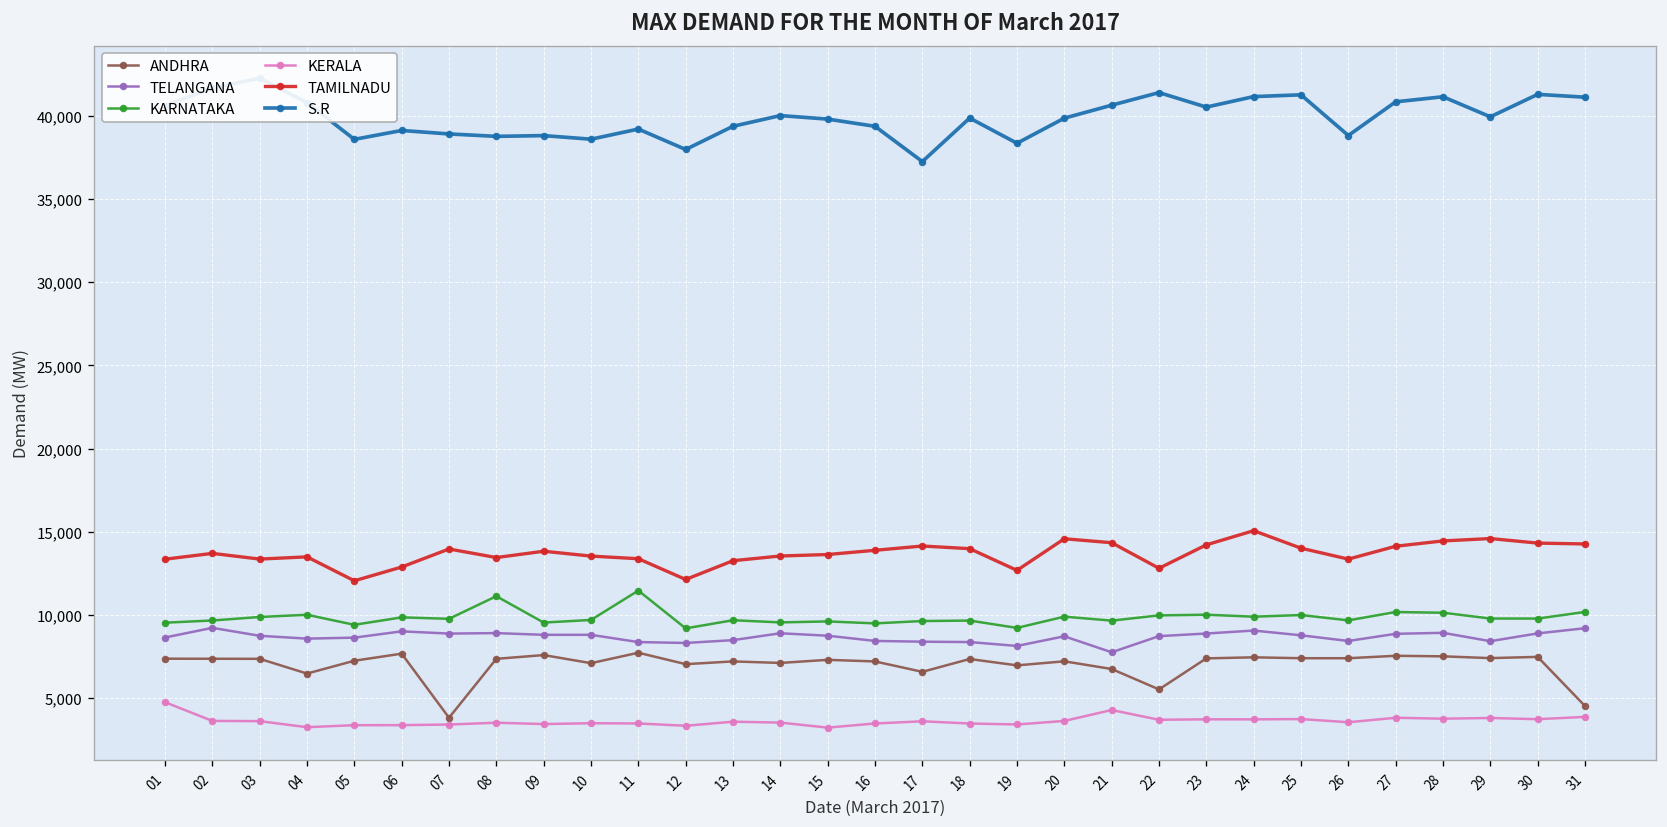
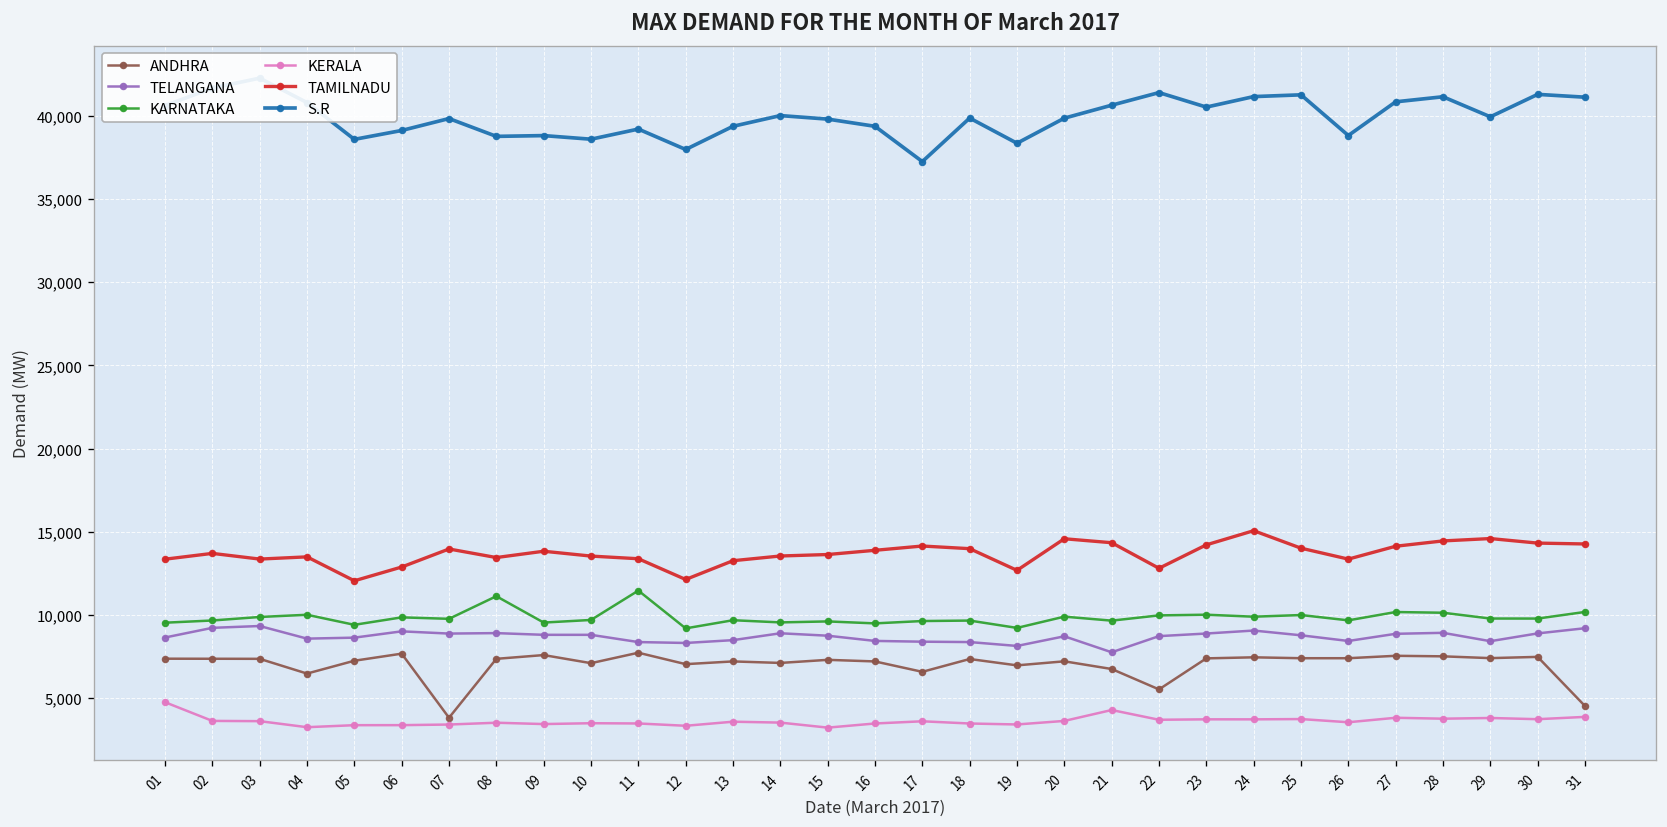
  {
    "ANDHRA": {
      "01": "7,400",
      "02": "7,400",
      "03": "7,400",
      "04": "6,500",
      "05": "7,200",
      "06": "7,700",
      "07": "3,800",
      "08": "7,400",
      "09": "7,600",
      "10": "7,100",
      "11": "7,700",
      "12": "7,000",
      "13": "7,200",
      "14": "7,100",
      "15": "7,300",
      "16": "7,200",
      "17": "6,600",
      "18": "7,300",
      "19": "7,000",
      "20": "7,200",
      "21": "6,700",
      "22": "5,500",
      "23": "7,400",
      "24": "7,400",
      "25": "7,400",
      "26": "7,400",
      "27": "7,500",
      "28": "7,500",
      "29": "7,400",
      "30": "7,500",
      "31": "4,500"
    },
    "TELANGANA": {
      "01": "8,600",
      "02": "9,200",
-     "03": "8,700",
+     "03": "9,300",
      "04": "8,600",
      "05": "8,600",
      "06": "9,000",
      "07": "8,900",
      "08": "8,900",
      "09": "8,800",
      "10": "8,800",
      "11": "8,400",
      "12": "8,300",
      "13": "8,500",
      "14": "8,900",
      "15": "8,700",
      "16": "8,400",
      "17": "8,400",
      "18": "8,400",
      "19": "8,100",
      "20": "8,700",
      "21": "7,700",
      "22": "8,700",
      "23": "8,900",
      "24": "9,100",
      "25": "8,800",
      "26": "8,400",
      "27": "8,900",
      "28": "8,900",
      "29": "8,400",
      "30": "8,900",
      "31": "9,200"
    },
    "KARNATAKA": {
      "01": "9,500",
      "02": "9,700",
      "03": "9,900",
      "04": "10,000",
      "05": "9,400",
      "06": "9,800",
      "07": "9,800",
      "08": "11,100",
      "09": "9,500",
      "10": "9,700",
      "11": "11,500",
      "12": "9,200",
      "13": "9,700",
      "14": "9,500",
      "15": "9,600",
      "16": "9,500",
      "17": "9,600",
      "18": "9,700",
      "19": "9,200",
      "20": "9,900",
      "21": "9,600",
      "22": "10,000",
      "23": "10,000",
      "24": "9,900",
      "25": "10,000",
      "26": "9,700",
      "27": "10,200",
      "28": "10,100",
      "29": "9,800",
      "30": "9,800",
      "31": "10,200"
    },
    "KERALA": {
      "01": "4,700",
      "02": "3,600",
      "03": "3,600",
      "04": "3,200",
      "05": "3,400",
      "06": "3,400",
      "07": "3,400",
      "08": "3,500",
      "09": "3,400",
      "10": "3,500",
      "11": "3,500",
      "12": "3,300",
      "13": "3,600",
      "14": "3,500",
      "15": "3,200",
      "16": "3,500",
      "17": "3,600",
      "18": "3,500",
      "19": "3,400",
      "20": "3,600",
      "21": "4,300",
      "22": "3,700",
      "23": "3,700",
      "24": "3,700",
      "25": "3,700",
      "26": "3,500",
      "27": "3,800",
      "28": "3,700",
      "29": "3,800",
      "30": "3,700",
      "31": "3,900"
    },
    "TAMILNADU": {
      "01": "13,300",
      "02": "13,700",
      "03": "13,400",
      "04": "13,500",
      "05": "12,000",
      "06": "12,900",
      "07": "14,000",
      "08": "13,400",
      "09": "13,800",
      "10": "13,500",
      "11": "13,400",
      "12": "12,100",
      "13": "13,300",
      "14": "13,500",
      "15": "13,600",
      "16": "13,900",
      "17": "14,100",
      "18": "14,000",
      "19": "12,700",
      "20": "14,600",
      "21": "14,300",
      "22": "12,800",
      "23": "14,200",
      "24": "15,100",
      "25": "14,000",
      "26": "13,300",
      "27": "14,100",
      "28": "14,400",
      "29": "14,600",
      "30": "14,300",
      "31": "14,300"
    },
    "S.R": {
      "05": "38,600",
      "06": "39,100",
-     "07": "38,900",
+     "07": "39,800",
      "08": "38,800",
      "09": "38,800",
      "10": "38,600",
      "11": "39,200",
      "12": "38,000",
      "13": "39,400",
      "14": "40,000",
      "15": "39,800",
      "16": "39,400",
      "17": "37,300",
      "18": "39,900",
      "19": "38,400",
      "20": "39,900",
      "21": "40,700",
      "22": "41,400",
      "23": "40,500",
      "24": "41,200",
      "25": "41,300",
      "26": "38,800",
      "27": "40,900",
      "28": "41,200",
      "29": "40,000",
      "30": "41,300",
      "31": "41,100"
    }
  }
